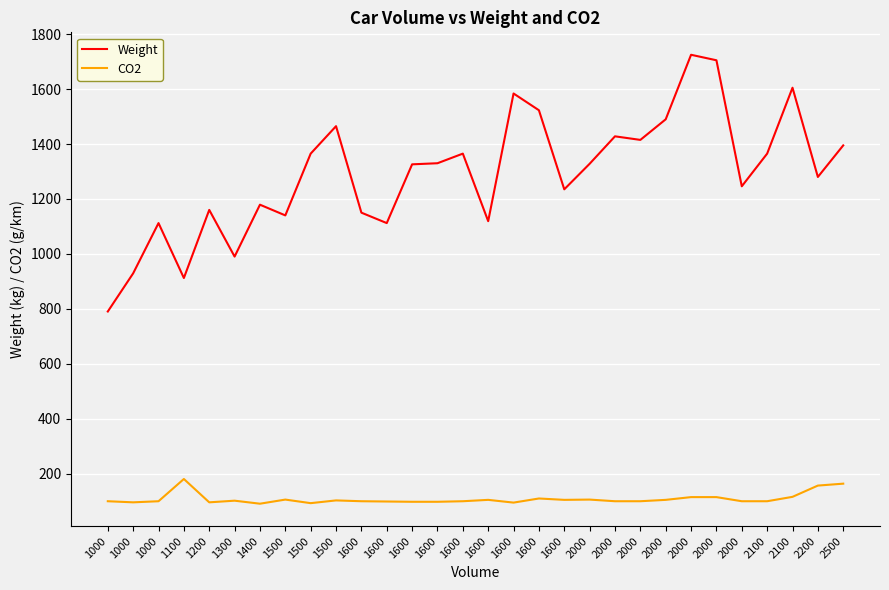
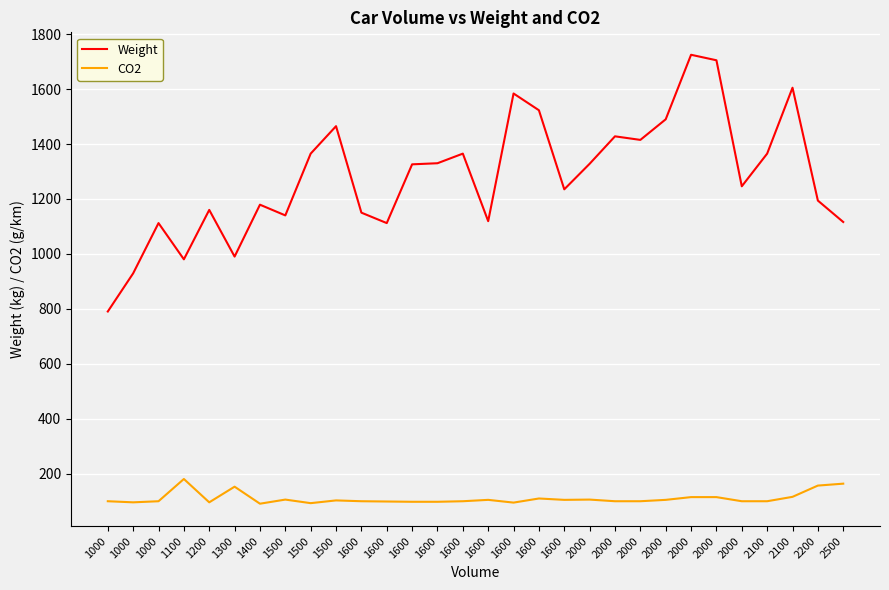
  {
    "Weight": {
-     "1100": 910,
+     "1100": 980,
      "1200": 1160,
      "1300": 990,
      "1400": 1180,
-     "2200": 1280,
-     "2500": 1400
+     "2200": 1190,
+     "2500": 1120
    },
    "CO2": {
      "1100": 180,
      "1200": 100,
-     "1300": 100,
+     "1300": 150,
      "1400": 90,
      "2200": 160,
      "2500": 160
    }
  }
